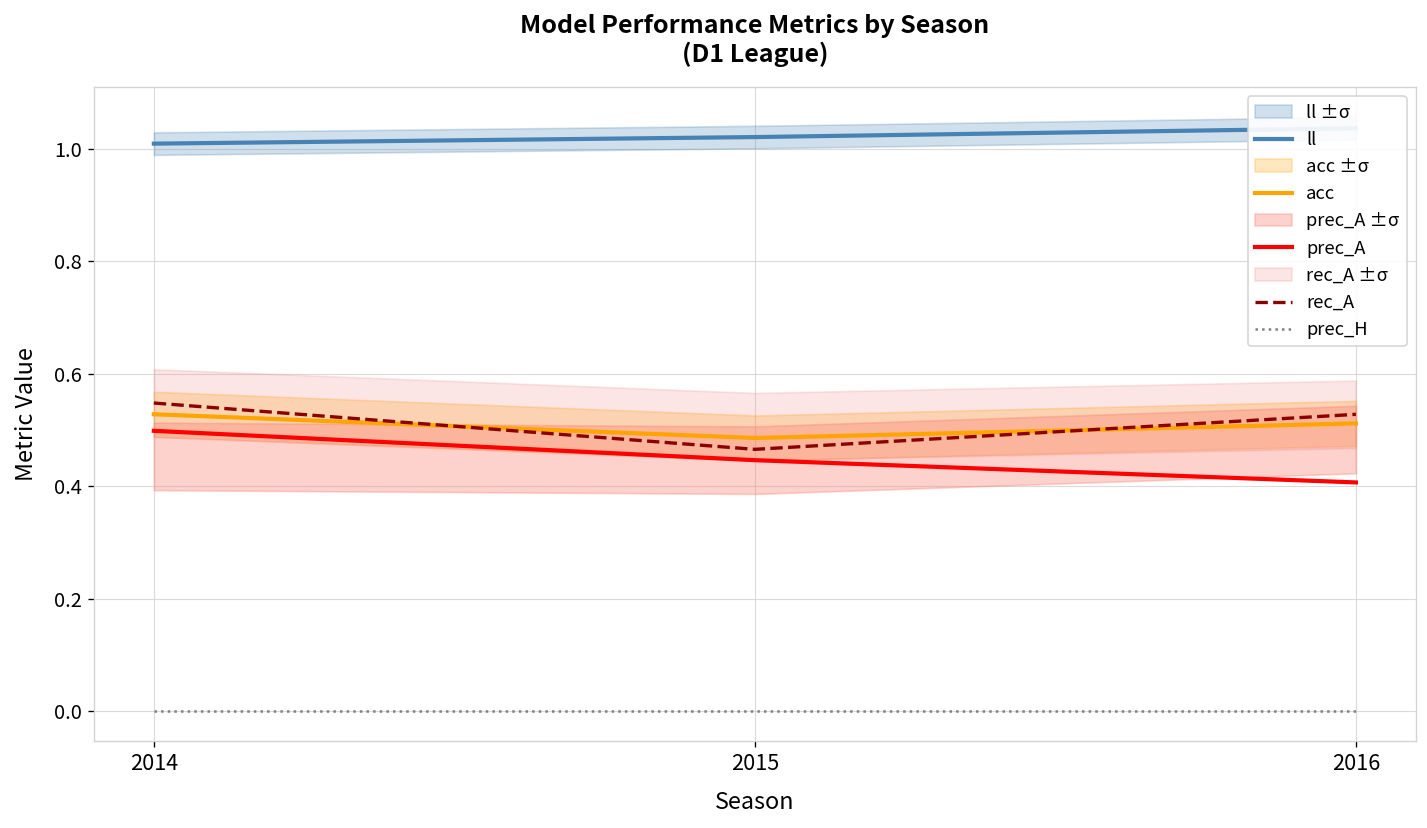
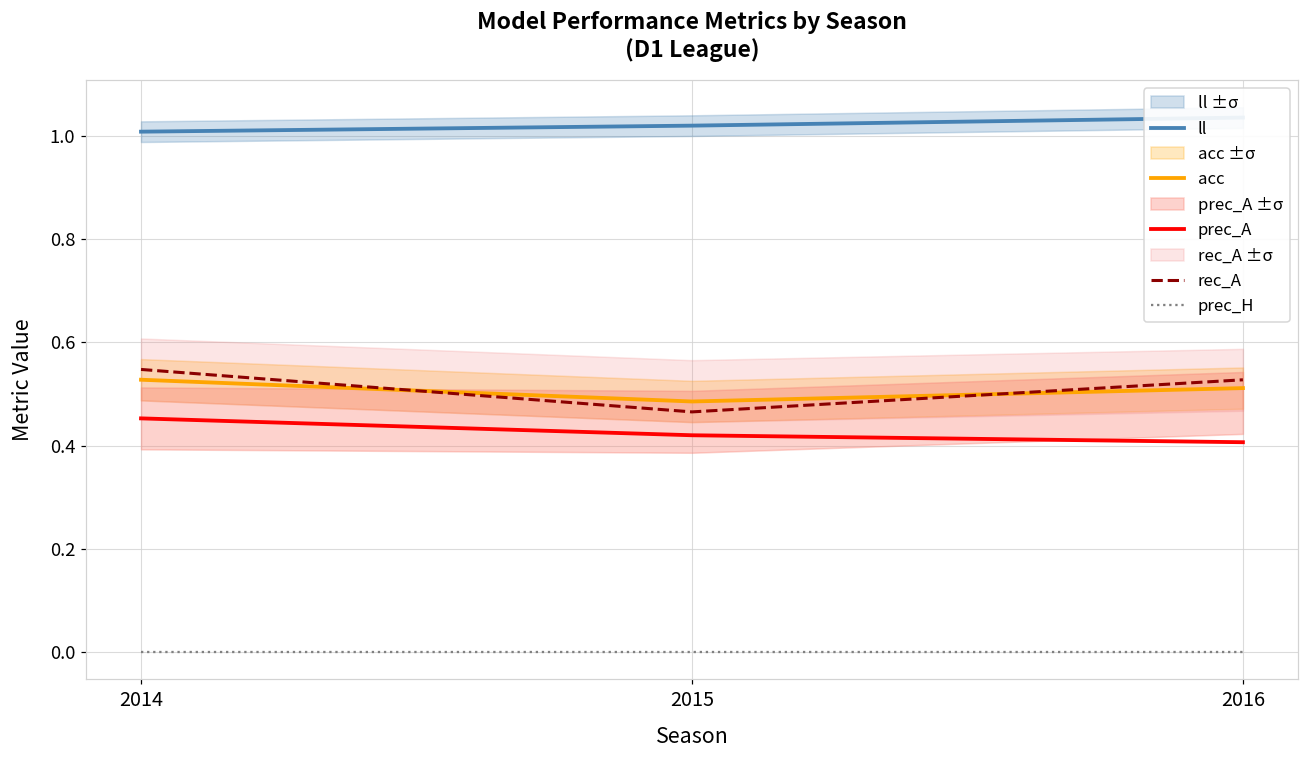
  {
    "prec_A": {
-     "2014": 0.50,
-     "2015": 0.45,
+     "2014": 0.45,
+     "2015": 0.42,
      "2016": 0.41
    },
    "rec_A": {
      "2014": 0.55,
      "2015": 0.47,
      "2016": 0.53
    },
    "prec_H": {
      "2014": 0.00,
      "2015": 0.00,
      "2016": 0.00
    }
  }
